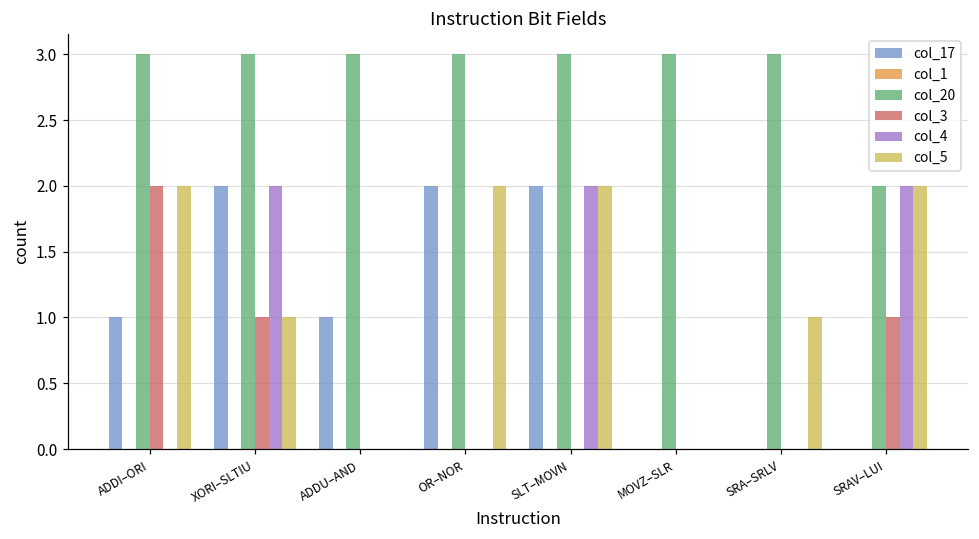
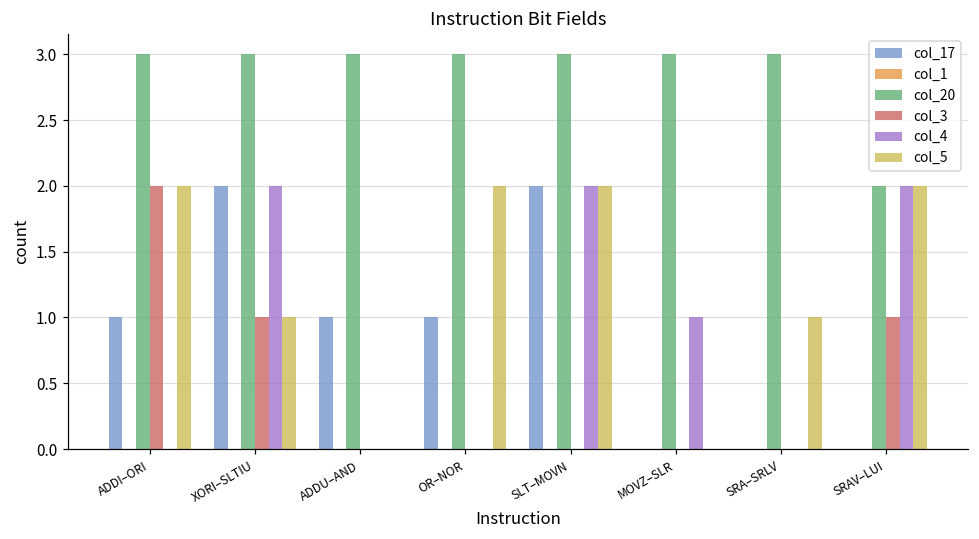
  {
    "col_17": {
      "ADDI–ORI": 1,
      "XORI–SLTIU": 2,
      "ADDU–AND": 1,
-     "OR–NOR": 2,
+     "OR–NOR": 1,
      "SLT–MOVN": 2,
      "MOVZ–SLR": 0,
      "SRA–SRLV": 0,
      "SRAV–LUI": 0
    },
    "col_20": {
      "ADDI–ORI": 3,
      "XORI–SLTIU": 3,
      "ADDU–AND": 3,
      "OR–NOR": 3,
      "SLT–MOVN": 3,
      "MOVZ–SLR": 3,
      "SRA–SRLV": 3,
      "SRAV–LUI": 2
    },
    "col_3": {
      "ADDI–ORI": 2,
      "XORI–SLTIU": 1,
      "ADDU–AND": 0,
      "OR–NOR": 0,
      "SLT–MOVN": 0,
      "MOVZ–SLR": 0,
      "SRA–SRLV": 0,
      "SRAV–LUI": 1
    },
    "col_4": {
      "ADDI–ORI": 0,
      "XORI–SLTIU": 2,
      "ADDU–AND": 0,
      "OR–NOR": 0,
      "SLT–MOVN": 2,
-     "MOVZ–SLR": 0,
+     "MOVZ–SLR": 1,
      "SRA–SRLV": 0,
      "SRAV–LUI": 2
    }
  }
